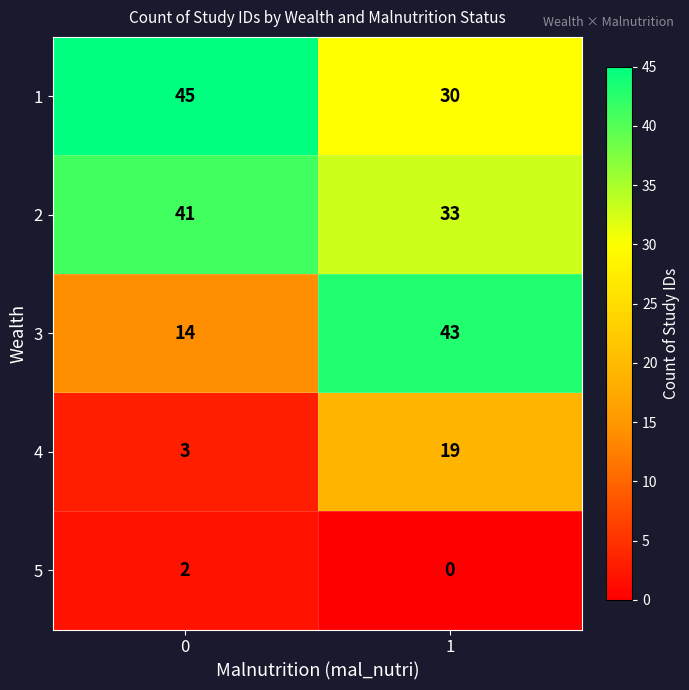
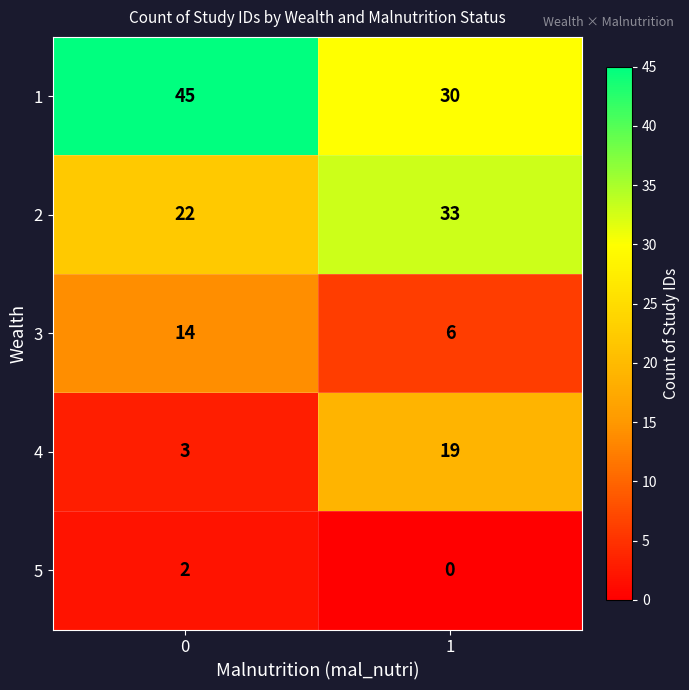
  {
    "1": {
      "0": 45,
      "1": 30
    },
    "2": {
-     "0": 41,
+     "0": 22,
      "1": 33
    },
    "3": {
      "0": 14,
-     "1": 43
+     "1": 6
    },
    "4": {
      "0": 3,
      "1": 19
    },
    "5": {
      "0": 2,
      "1": 0
    }
  }
